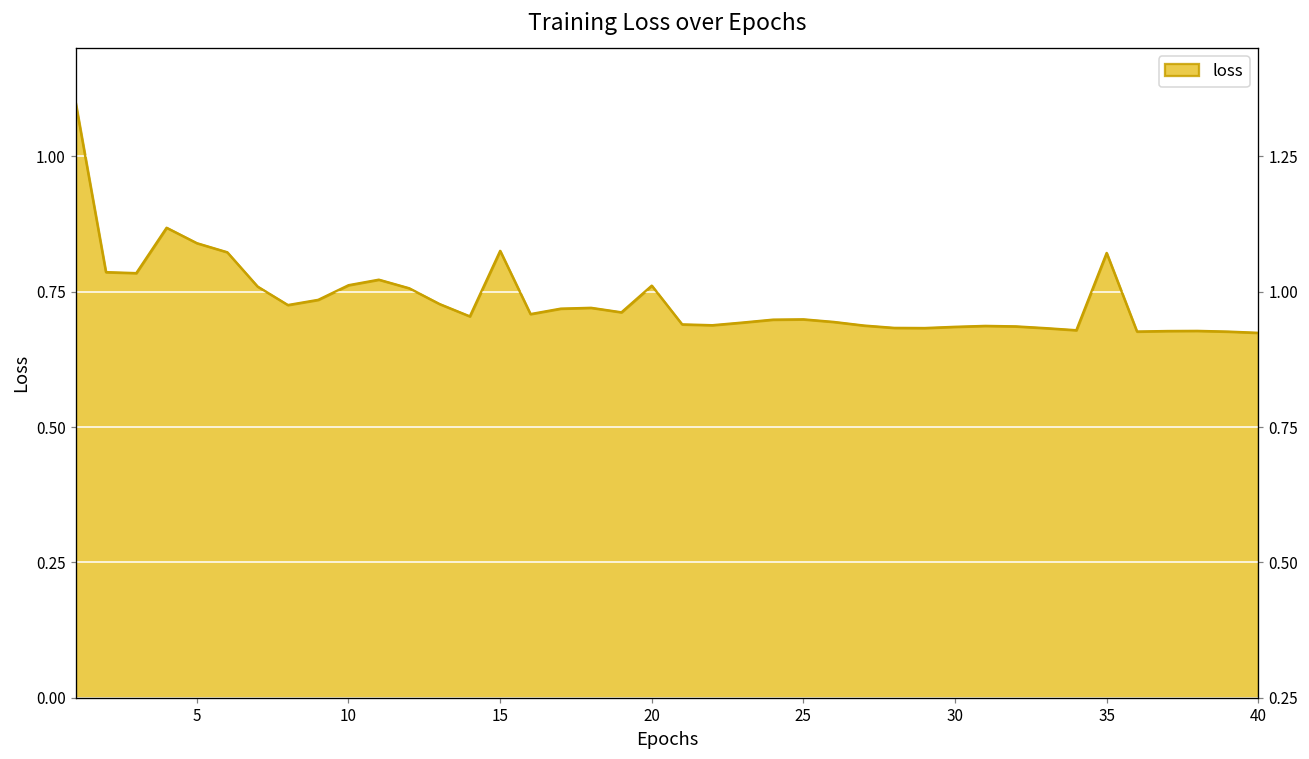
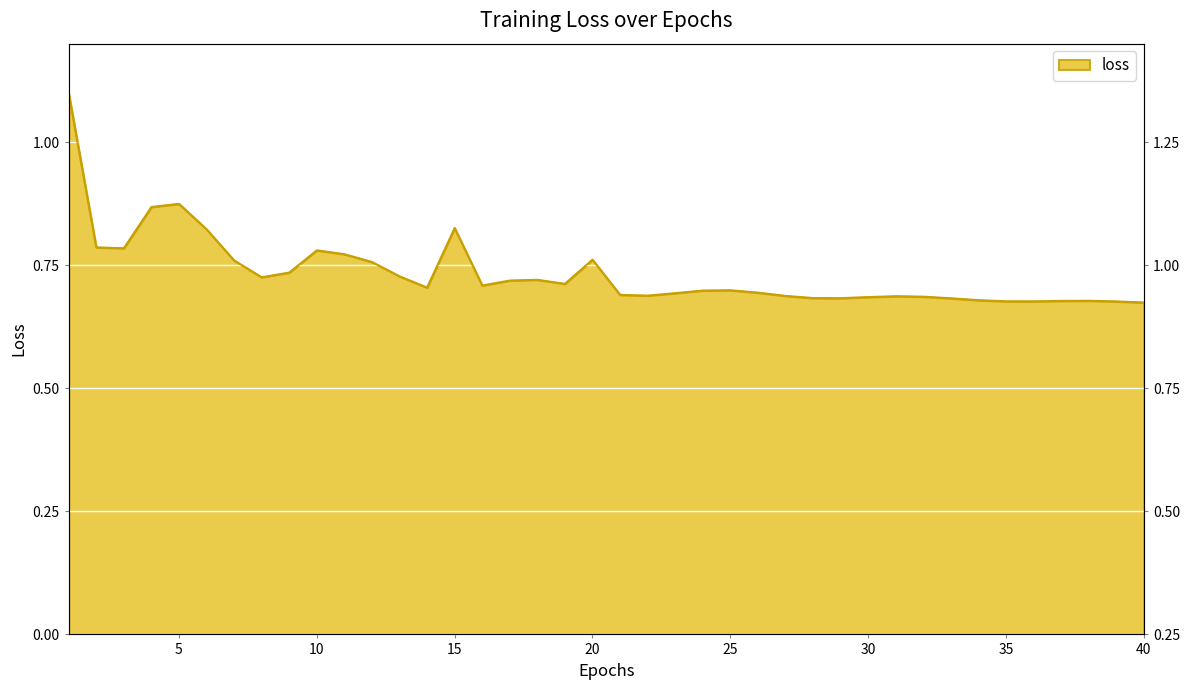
  {
-   "5": 0.84,
-   "10": 0.76,
+   "5": 0.87,
+   "10": 0.78,
    "15": 0.83,
    "20": 0.76,
    "25": 0.70,
    "30": 0.69,
-   "35": 0.82,
+   "35": 0.68,
    "40": 0.67
  }
